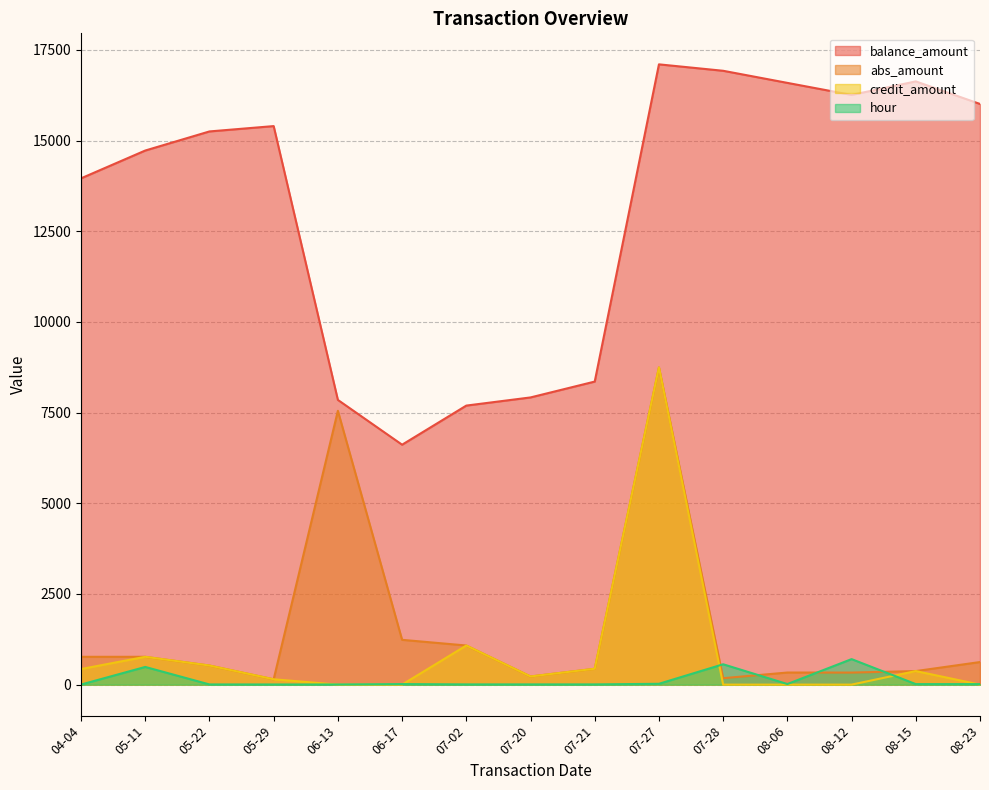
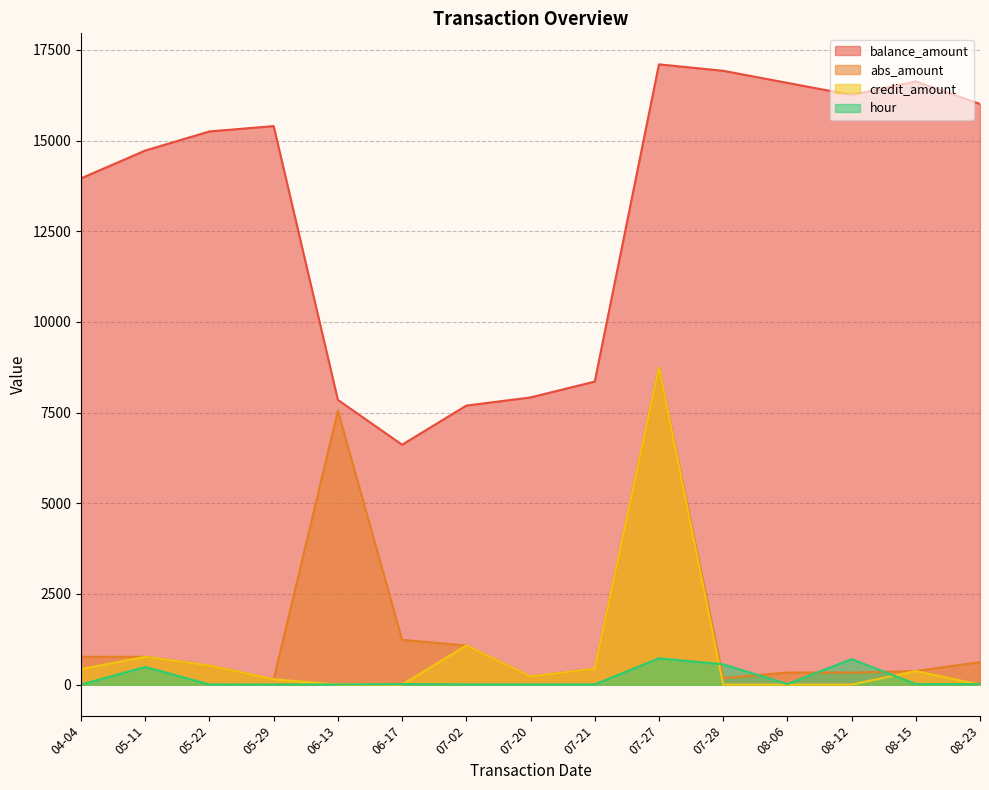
  {
    "credit_amount": {
      "04-04": 400,
      "07-28": 0,
      "08-12": 0
    },
    "hour": {
      "04-04": 0,
      "05-11": 500,
      "05-22": 0,
      "05-29": 0,
      "07-02": 0,
      "07-20": 0,
      "07-21": 0,
-     "07-27": 0,
+     "07-27": 700,
      "07-28": 600,
      "08-12": 700,
      "08-15": 0
    }
  }
